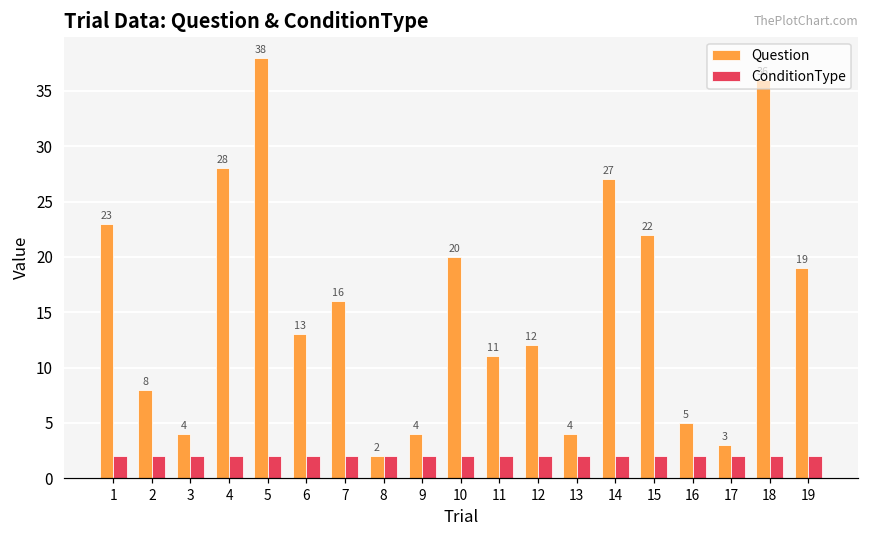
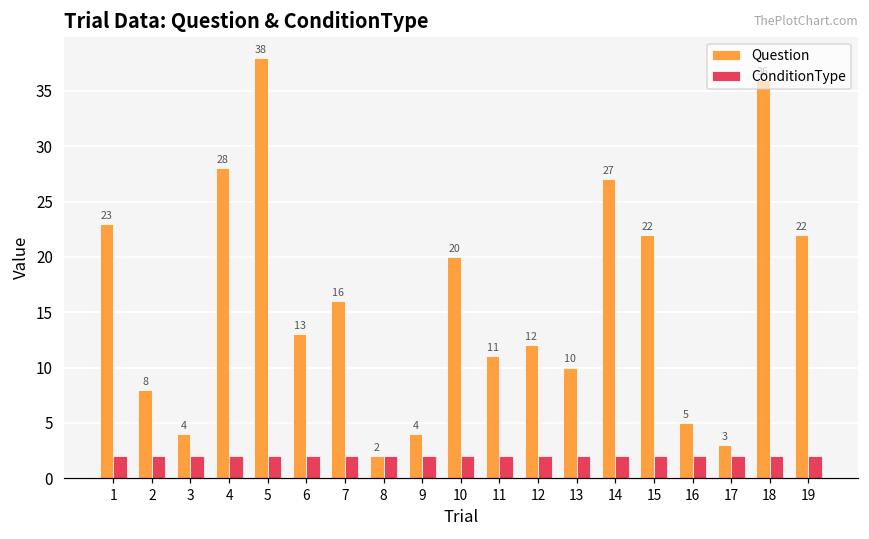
  {
    "Question": {
      "1": 23,
      "2": 8,
      "3": 4,
      "4": 28,
      "5": 38,
      "6": 13,
      "7": 16,
      "8": 2,
      "9": 4,
      "10": 20,
      "11": 11,
      "12": 12,
-     "13": 4,
+     "13": 10,
      "14": 27,
      "15": 22,
      "16": 5,
      "17": 3,
-     "19": 19
+     "19": 22
    },
    "ConditionType": {
      "1": 2.0,
      "2": 2.0,
      "3": 2.0,
      "4": 2.0,
      "5": 2.0,
      "6": 2.0,
      "9": 2.0,
      "10": 2.0,
      "11": 2.0,
      "12": 2.0,
      "13": 2.0,
      "14": 2.0,
      "15": 2.0,
      "16": 2.0,
      "17": 2.0,
      "18": 2.0,
      "19": 2.0
    }
  }
